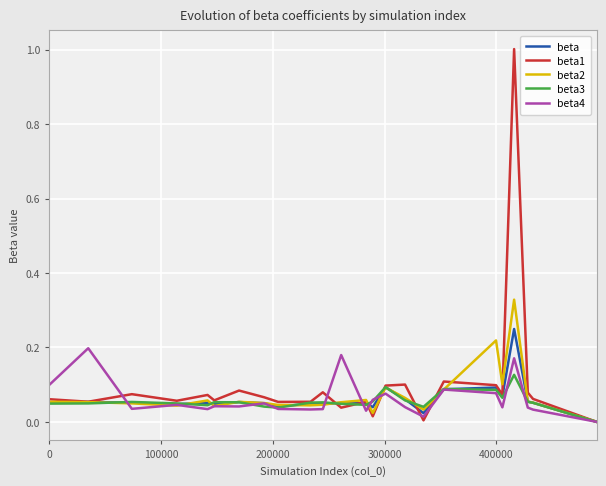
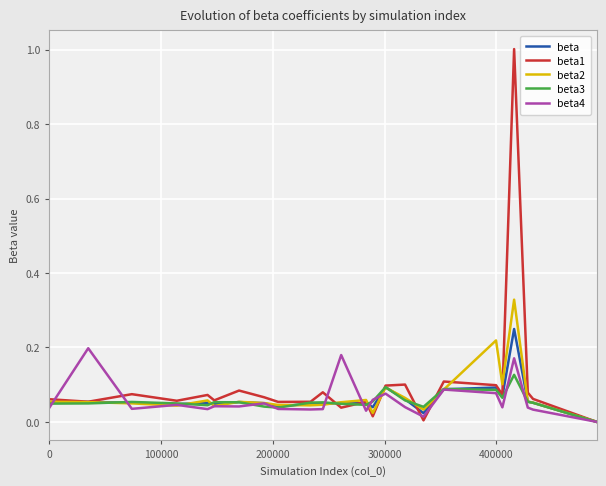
  {
    "beta4": {
-     "0": 0.10
+     "0": 0.04
    }
  }
